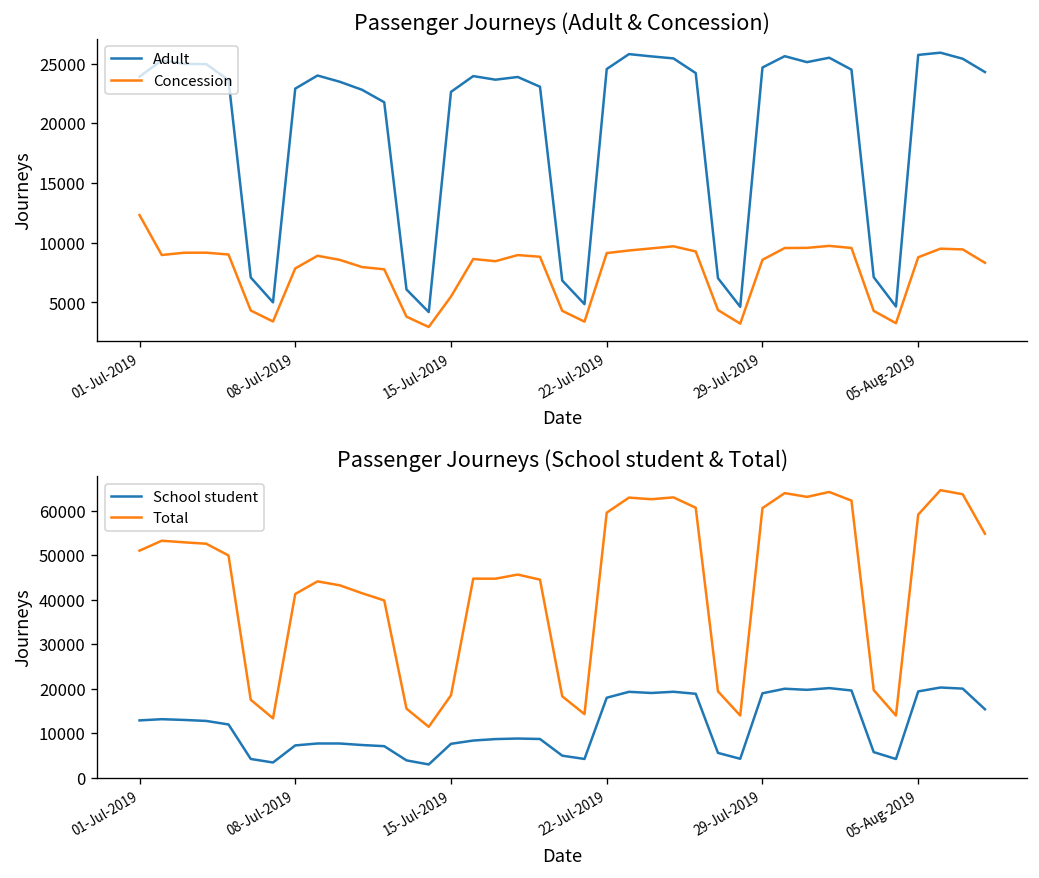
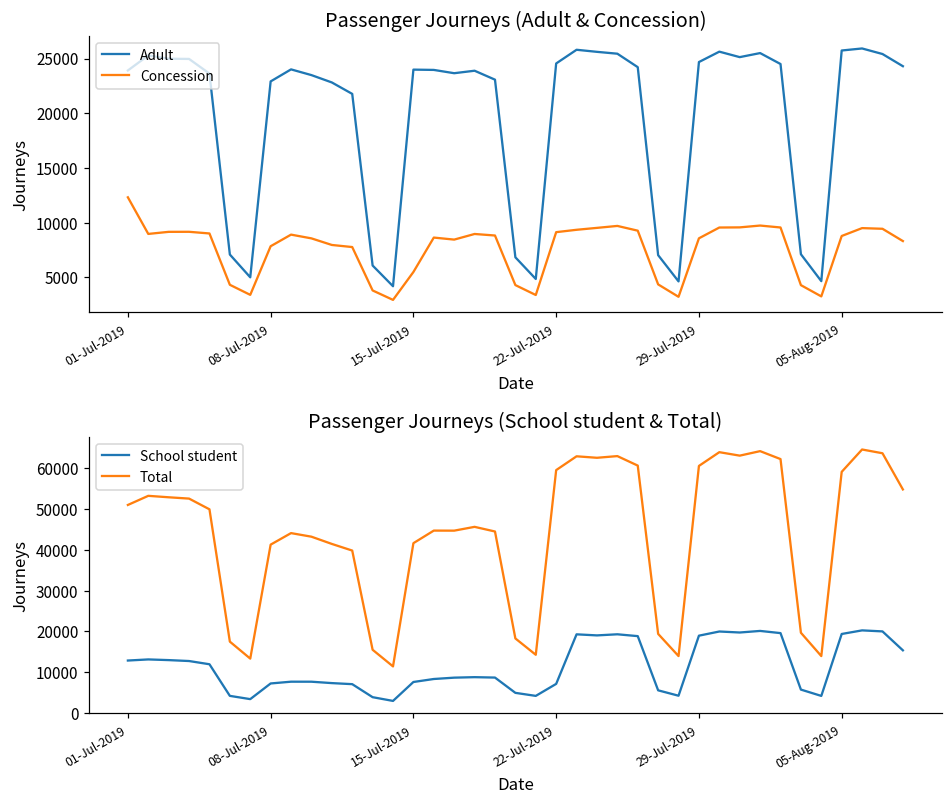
  {
    "Passenger Journeys (Adult & Concession)": {
      "Adult": {
        "08-Jul-2019": 23000,
-       "15-Jul-2019": 23000,
+       "15-Jul-2019": 24000,
        "22-Jul-2019": 25000,
        "29-Jul-2019": 25000,
        "05-Aug-2019": 26000
      },
      "Concession": {
        "01-Jul-2019": 12000,
        "08-Jul-2019": 8000,
        "15-Jul-2019": 5000,
        "22-Jul-2019": 9000,
        "29-Jul-2019": 9000,
        "05-Aug-2019": 9000
      }
    },
    "Passenger Journeys (School student & Total)": {
      "School student": {
        "01-Jul-2019": 13000,
        "08-Jul-2019": 7000,
        "15-Jul-2019": 8000,
-       "22-Jul-2019": 18000,
+       "22-Jul-2019": 7000,
        "29-Jul-2019": 19000,
        "05-Aug-2019": 19000
      },
      "Total": {
        "01-Jul-2019": 51000,
        "08-Jul-2019": 41000,
-       "15-Jul-2019": 19000,
+       "15-Jul-2019": 42000,
        "22-Jul-2019": 60000,
        "29-Jul-2019": 61000,
        "05-Aug-2019": 59000
      }
    }
  }
